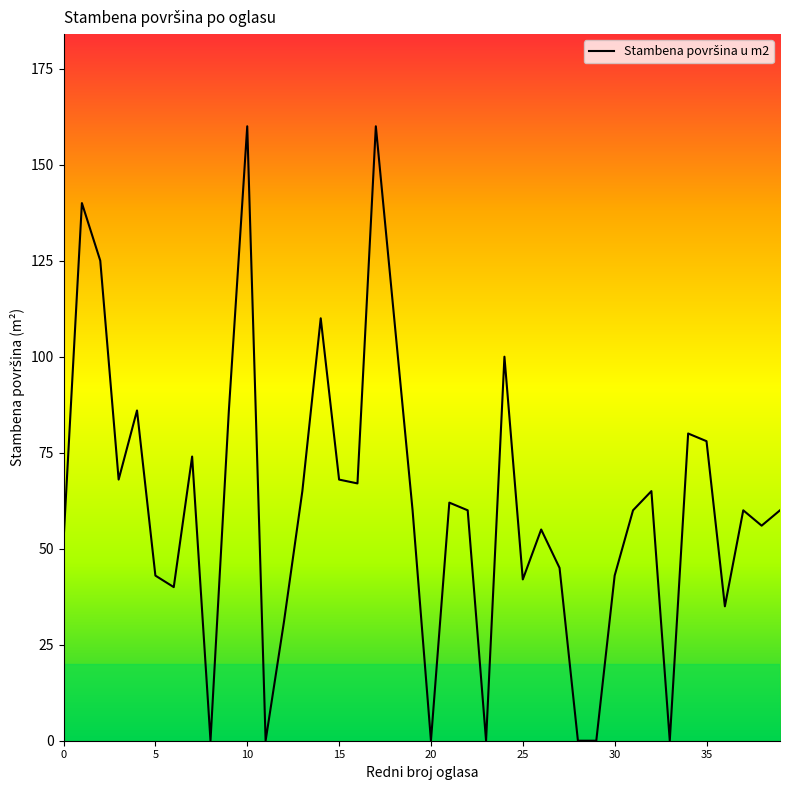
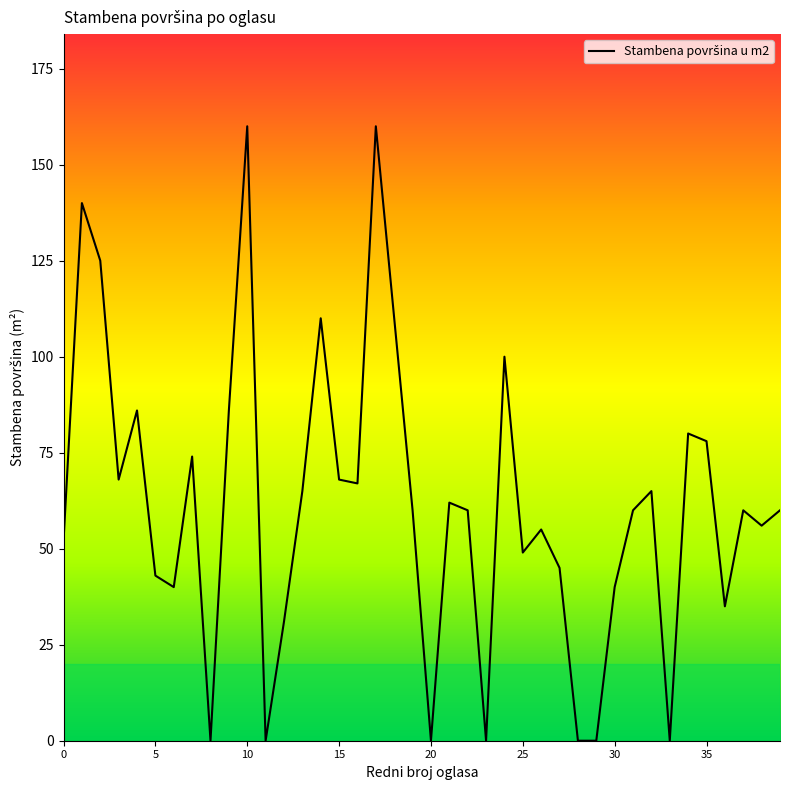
  {
    "0": 52,
    "5": 43,
    "10": 160,
    "15": 68,
-   "25": 42,
-   "30": 43,
+   "25": 49,
+   "30": 40,
    "35": 78
  }
